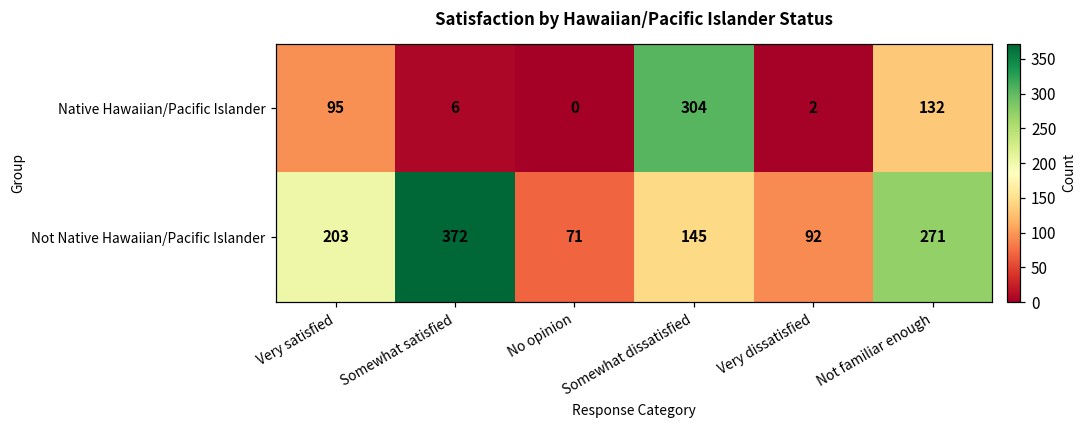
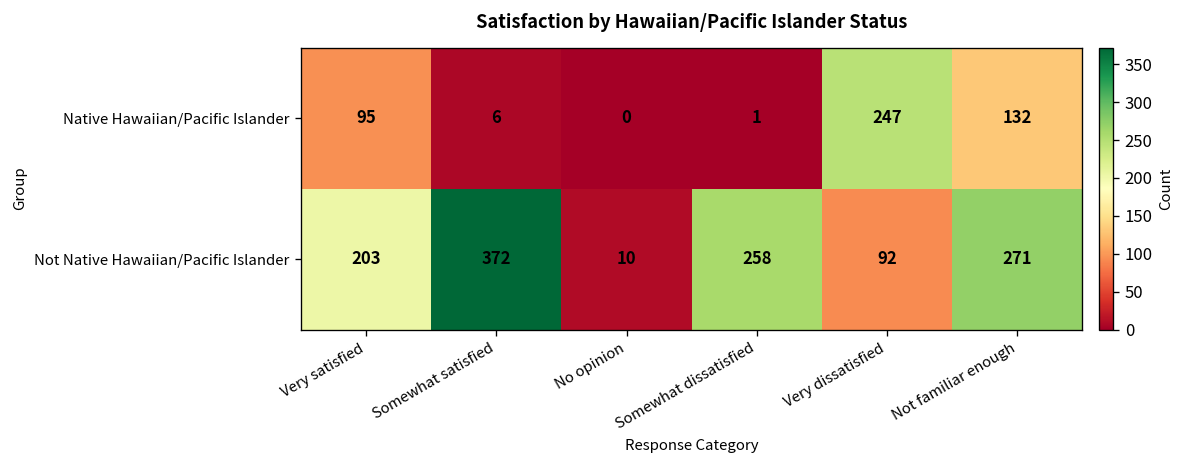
  {
    "Native Hawaiian/Pacific Islander": {
      "Very satisfied": 95,
      "Somewhat satisfied": 6,
      "No opinion": 0,
-     "Somewhat dissatisfied": 304,
-     "Very dissatisfied": 2,
+     "Somewhat dissatisfied": 1,
+     "Very dissatisfied": 247,
      "Not familiar enough": 132
    },
    "Not Native Hawaiian/Pacific Islander": {
      "Very satisfied": 203,
      "Somewhat satisfied": 372,
-     "No opinion": 71,
-     "Somewhat dissatisfied": 145,
+     "No opinion": 10,
+     "Somewhat dissatisfied": 258,
      "Very dissatisfied": 92,
      "Not familiar enough": 271
    }
  }
